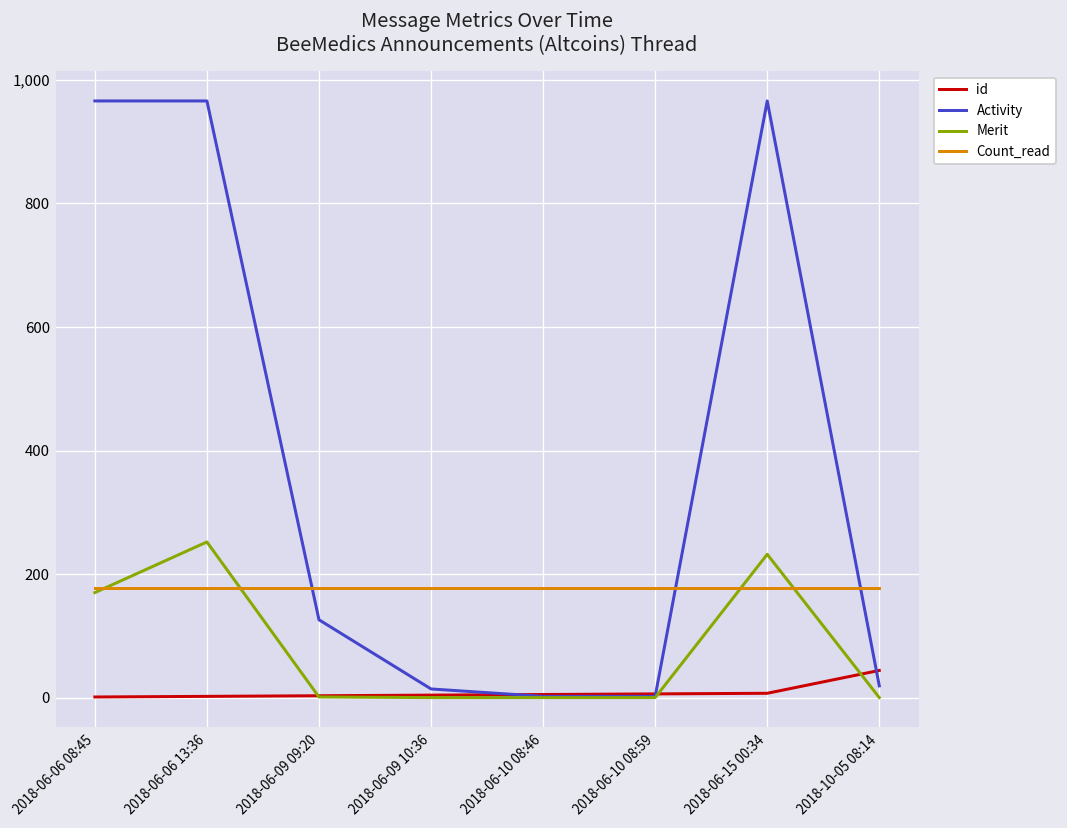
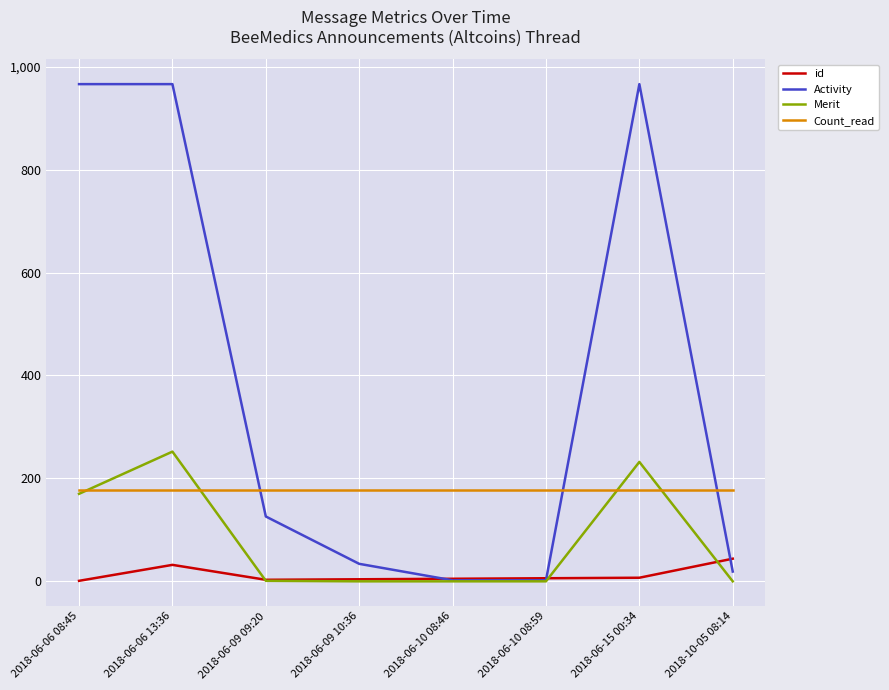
  {
    "id": {
      "2018-06-06 08:45": 0,
-     "2018-06-06 13:36": 0,
+     "2018-06-06 13:36": 30,
      "2018-06-15 00:34": 10,
      "2018-10-05 08:14": 40
    },
    "Activity": {
      "2018-06-06 08:45": 970,
      "2018-06-06 13:36": 970,
      "2018-06-09 09:20": 130,
-     "2018-06-09 10:36": 10,
+     "2018-06-09 10:36": 30,
      "2018-06-15 00:34": 970,
      "2018-10-05 08:14": 20
    },
    "Merit": {
      "2018-06-06 08:45": 170,
      "2018-06-06 13:36": 250,
      "2018-06-15 00:34": 230,
      "2018-10-05 08:14": 0
    },
    "Count_read": {
      "2018-06-06 08:45": 180,
      "2018-06-06 13:36": 180,
      "2018-06-09 09:20": 180,
      "2018-06-09 10:36": 180,
      "2018-06-10 08:46": 180,
      "2018-06-10 08:59": 180,
      "2018-06-15 00:34": 180,
      "2018-10-05 08:14": 180
    }
  }
